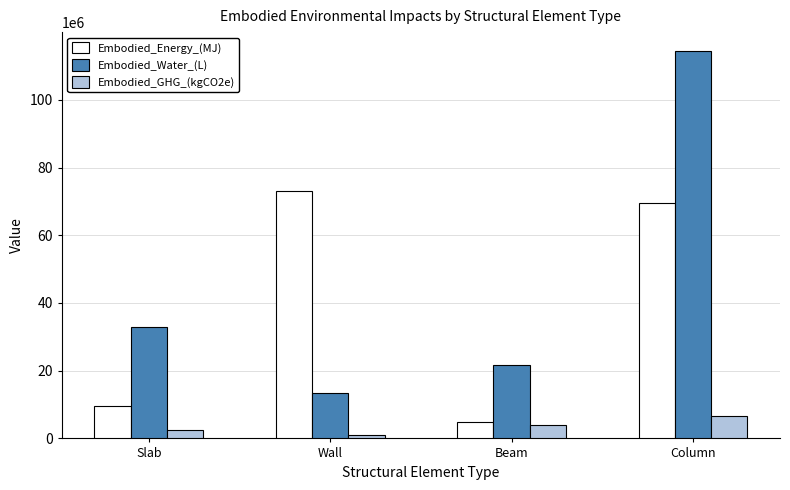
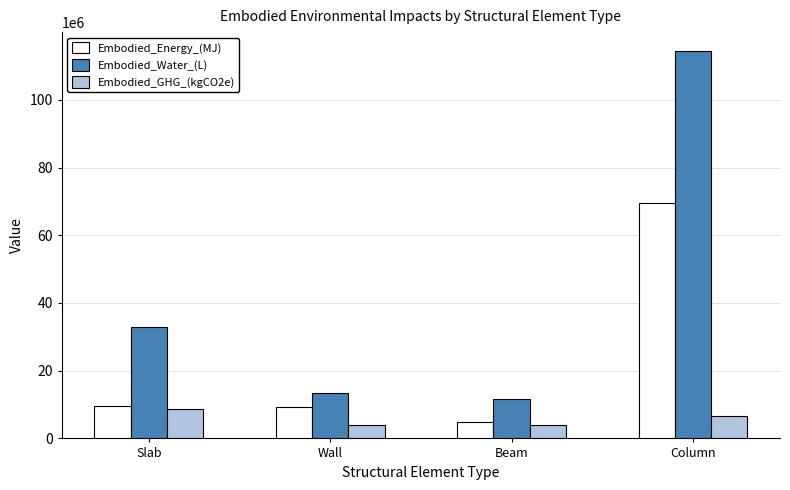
  {
    "Embodied_Energy_(MJ)": {
      "Slab": 10000000,
-     "Wall": 73000000,
+     "Wall": 9000000,
      "Beam": 5000000,
      "Column": 70000000
    },
    "Embodied_Water_(L)": {
      "Slab": 33000000,
      "Wall": 13000000,
-     "Beam": 22000000,
+     "Beam": 12000000,
      "Column": 114000000
    },
    "Embodied_GHG_(kgCO2e)": {
-     "Slab": 3000000,
-     "Wall": 1000000,
+     "Slab": 9000000,
+     "Wall": 4000000,
      "Beam": 4000000,
      "Column": 7000000
    }
  }
